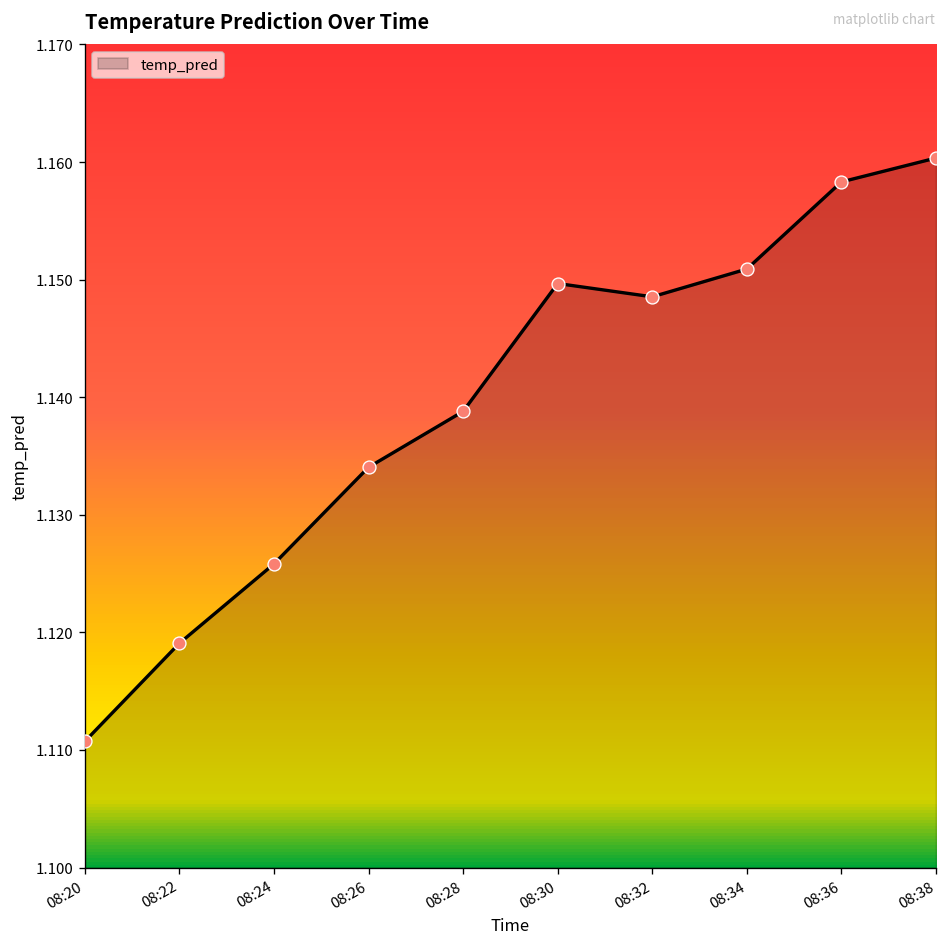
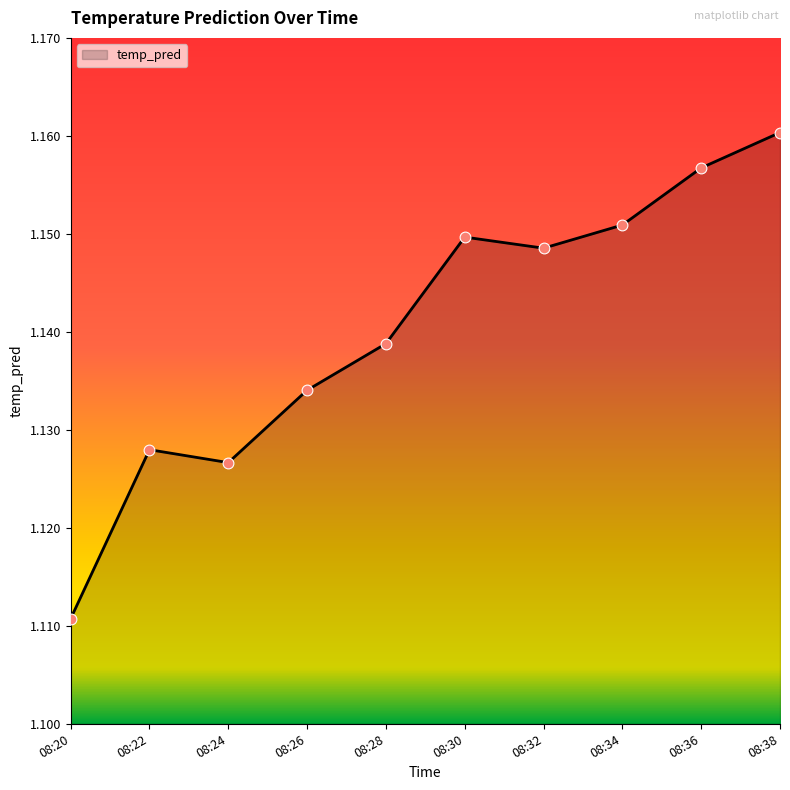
  {
    "08:20": 1.111,
-   "08:22": 1.119,
-   "08:24": 1.126,
+   "08:22": 1.128,
+   "08:24": 1.127,
    "08:26": 1.134,
    "08:28": 1.139,
    "08:30": 1.150,
    "08:32": 1.149,
    "08:34": 1.151,
-   "08:36": 1.158,
+   "08:36": 1.157,
    "08:38": 1.160
  }
